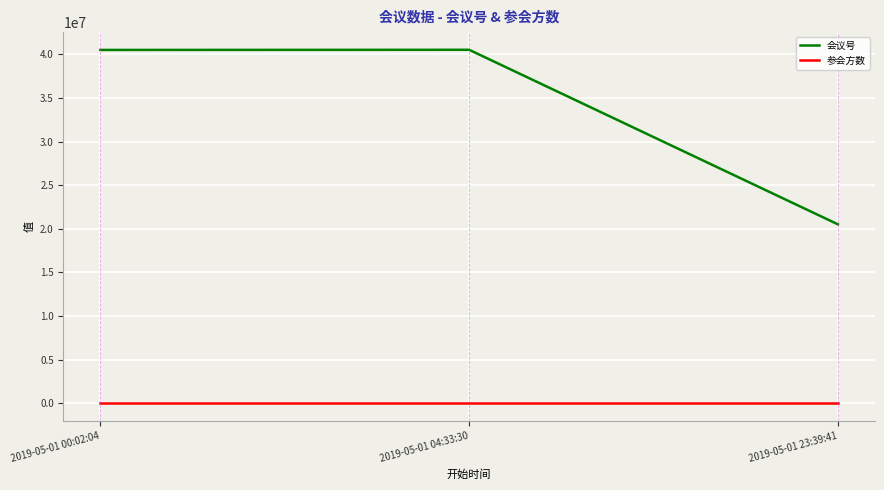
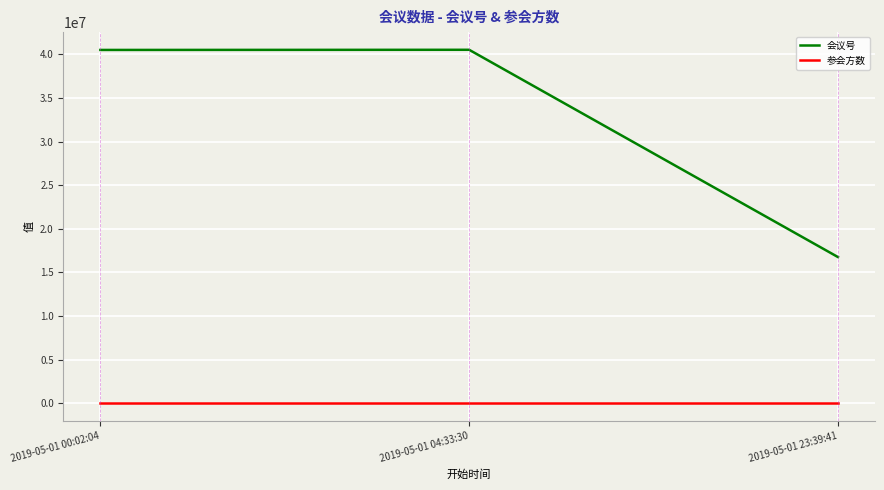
  {
    "会议号": {
      "2019-05-01 00:02:04": 41000000,
      "2019-05-01 04:33:30": 41000000,
-     "2019-05-01 23:39:41": 21000000
+     "2019-05-01 23:39:41": 17000000
    },
    "参会方数": {
      "2019-05-01 00:02:04": 0,
      "2019-05-01 04:33:30": 0,
      "2019-05-01 23:39:41": 0
    }
  }
